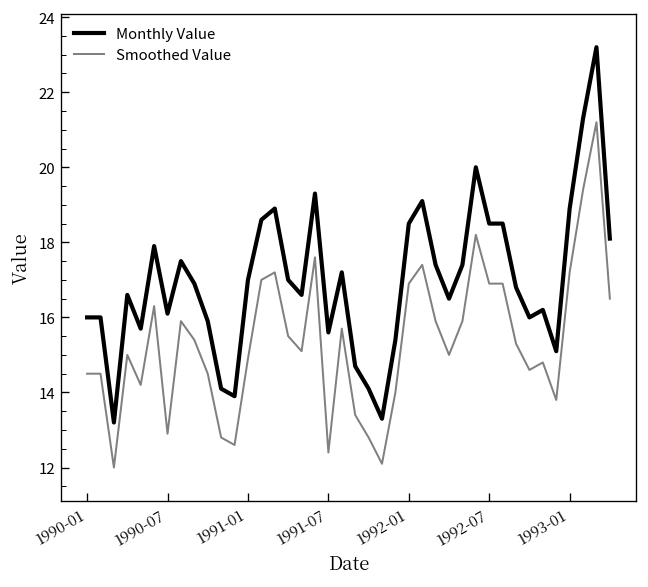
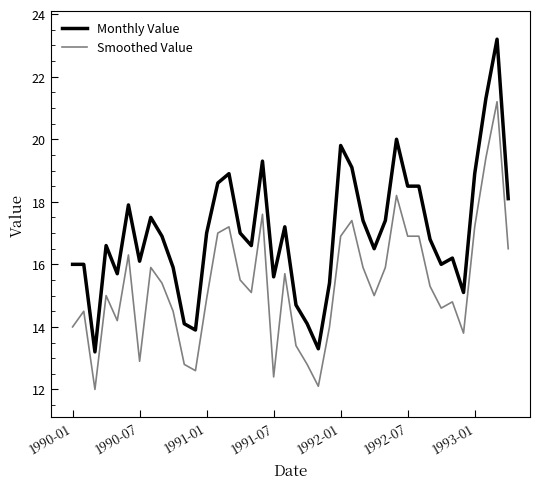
  {
    "Monthly Value": {
      "1990-01": 16.0,
      "1990-07": 16.1,
      "1991-01": 17.0,
      "1991-07": 15.6,
-     "1992-01": 18.5,
+     "1992-01": 19.8,
      "1992-07": 18.5,
      "1993-01": 18.9
    },
    "Smoothed Value": {
-     "1990-01": 14.5,
+     "1990-01": 14.0,
      "1990-07": 12.9,
      "1991-01": 14.9,
      "1991-07": 12.4,
      "1992-01": 16.9,
      "1992-07": 16.9,
      "1993-01": 17.2
    }
  }
